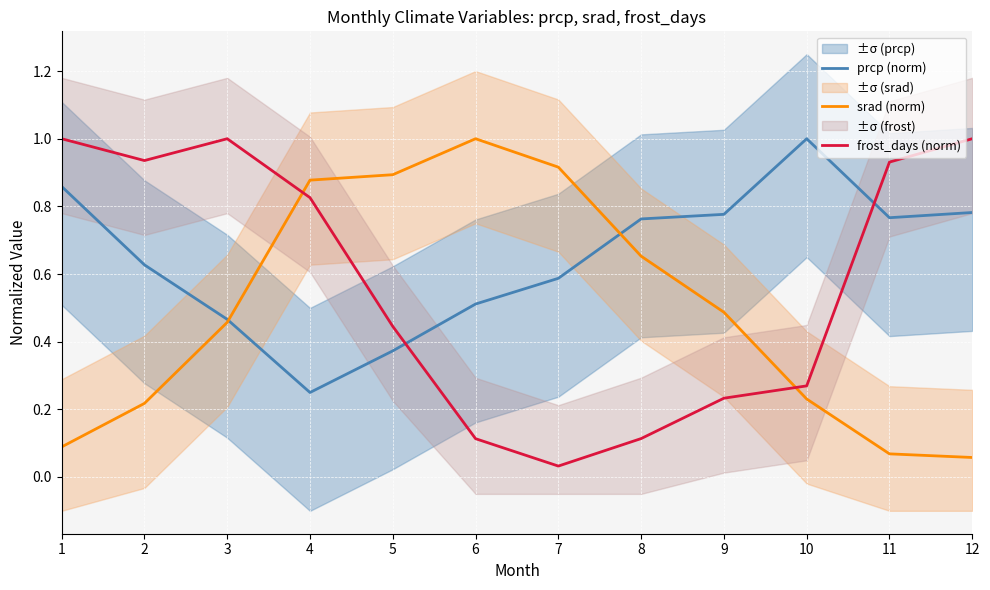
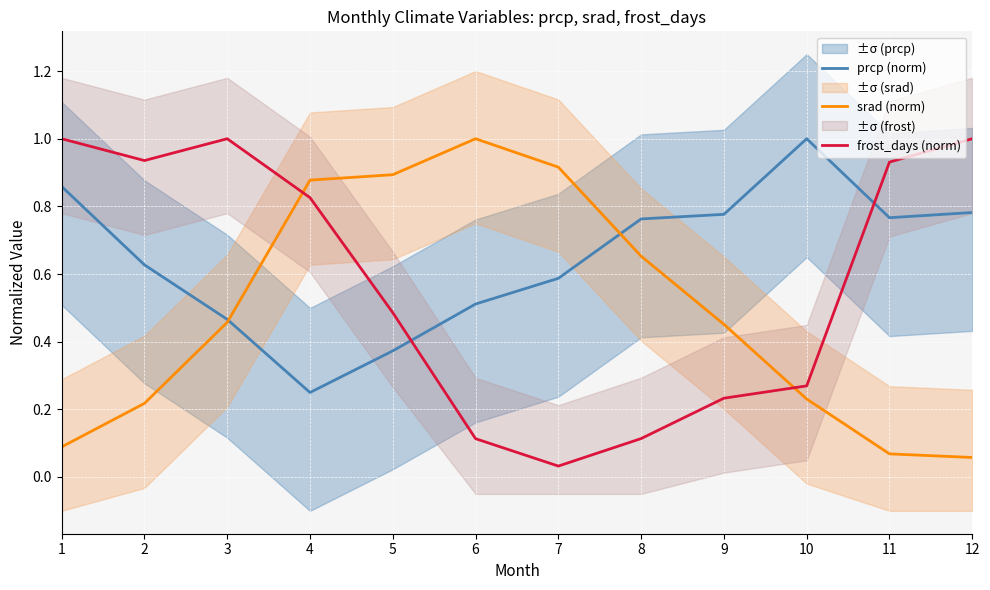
  {
    "srad (norm)": {
      "1": 0.09,
      "2": 0.22,
      "3": 0.46,
      "4": 0.88,
      "5": 0.89,
      "6": 1.00,
      "7": 0.92,
      "8": 0.65,
-     "9": 0.49,
+     "9": 0.45,
      "10": 0.23,
      "11": 0.07,
      "12": 0.06
    },
    "frost_days (norm)": {
      "1": 1.00,
      "2": 0.94,
      "3": 1.00,
      "4": 0.83,
-     "5": 0.45,
+     "5": 0.49,
      "6": 0.11,
      "7": 0.03,
      "8": 0.11,
      "9": 0.23,
      "10": 0.27,
      "11": 0.93,
      "12": 1.00
    }
  }
